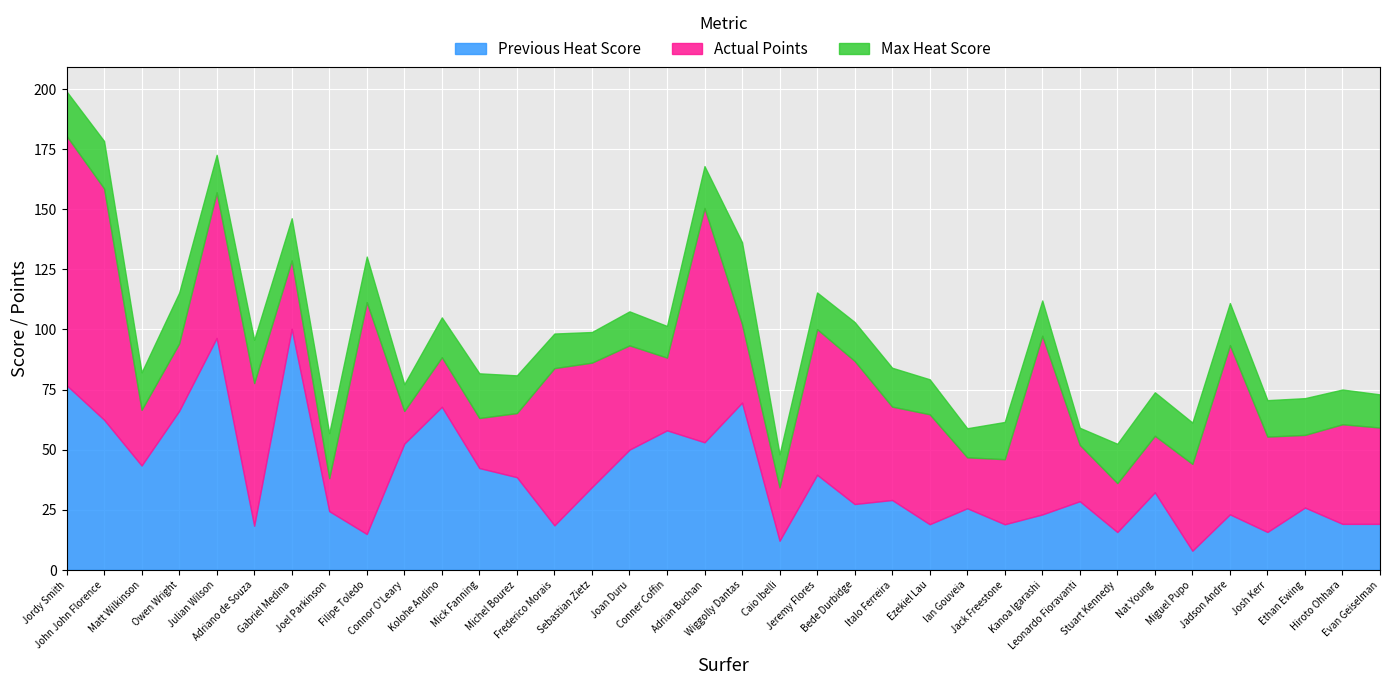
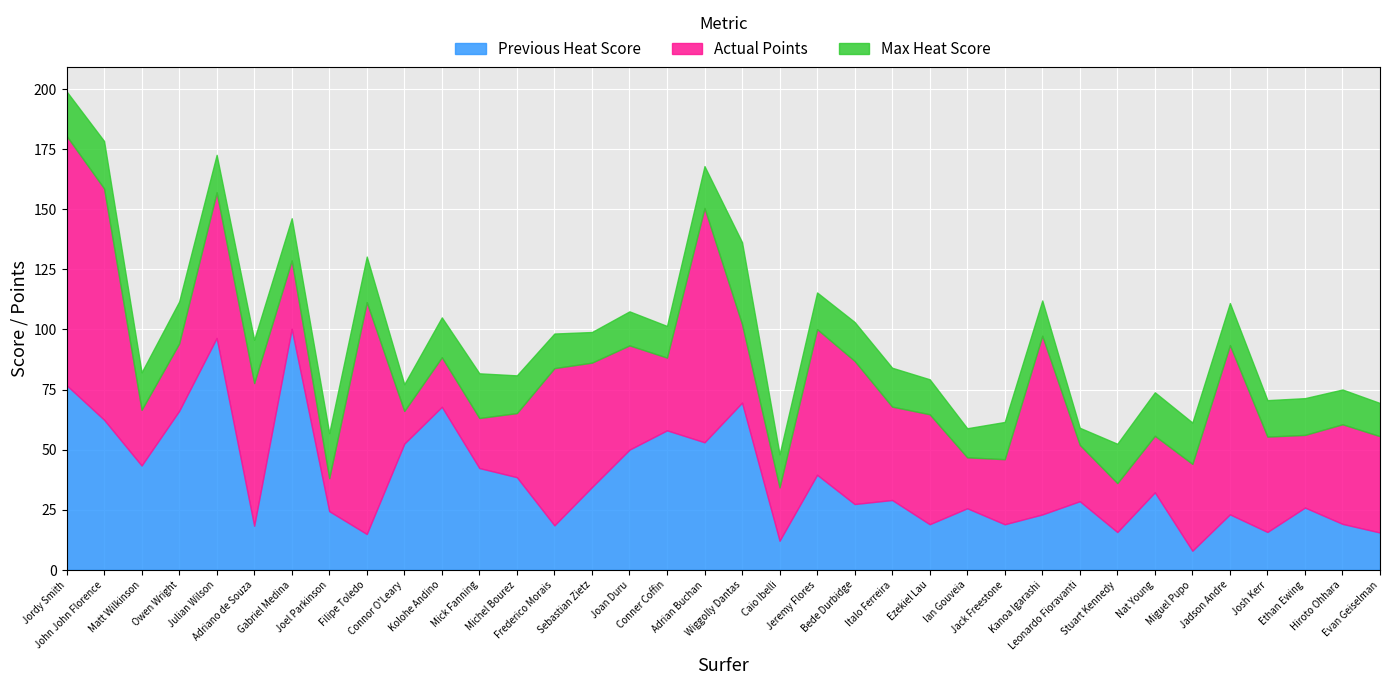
  {
    "Previous Heat Score": {
      "Jordy Smith": 77,
      "John John Florence": 62,
      "Matt Wilkinson": 43,
      "Owen Wright": 66,
      "Julian Wilson": 96,
      "Adriano de Souza": 18,
      "Gabriel Medina": 100,
      "Joel Parkinson": 24,
      "Filipe Toledo": 15,
      "Connor O'Leary": 52,
      "Kolohe Andino": 68,
      "Mick Fanning": 42,
      "Michel Bourez": 39,
      "Frederico Morais": 18,
      "Sebastian Zietz": 34,
      "Joan Duru": 50,
      "Conner Coffin": 58,
      "Adrian Buchan": 53,
      "Wiggolly Dantas": 70,
      "Caio Ibelli": 12,
      "Jeremy Flores": 40,
      "Bede Durbidge": 27,
      "Italo Ferreira": 29,
      "Ezekiel Lau": 19,
      "Ian Gouveia": 26,
      "Jack Freestone": 19,
      "Kanoa Igarashi": 23,
      "Leonardo Fioravanti": 29,
      "Stuart Kennedy": 16,
      "Nat Young": 32,
      "Miguel Pupo": 8,
      "Jadson Andre": 23,
      "Josh Kerr": 16,
      "Ethan Ewing": 26,
      "Hiroto Ohhara": 19,
-     "Evan Geiselman": 19
+     "Evan Geiselman": 16
    },
    "Actual Points": {
      "Jordy Smith": 104,
      "John John Florence": 96,
      "Matt Wilkinson": 23,
      "Owen Wright": 28,
      "Julian Wilson": 61,
      "Adriano de Souza": 59,
      "Gabriel Medina": 28,
      "Joel Parkinson": 14,
      "Filipe Toledo": 96,
      "Connor O'Leary": 14,
      "Kolohe Andino": 21,
      "Mick Fanning": 21,
      "Michel Bourez": 27,
      "Frederico Morais": 65,
      "Sebastian Zietz": 52,
      "Joan Duru": 43,
      "Conner Coffin": 30,
      "Adrian Buchan": 98,
      "Wiggolly Dantas": 33,
      "Caio Ibelli": 22,
      "Jeremy Flores": 61,
      "Bede Durbidge": 60,
      "Italo Ferreira": 39,
      "Ezekiel Lau": 46,
      "Ian Gouveia": 21,
      "Jack Freestone": 27,
      "Kanoa Igarashi": 74,
      "Leonardo Fioravanti": 23,
      "Stuart Kennedy": 20,
      "Nat Young": 24,
      "Miguel Pupo": 36,
      "Jadson Andre": 70,
      "Josh Kerr": 40,
      "Ethan Ewing": 30,
      "Hiroto Ohhara": 41,
      "Evan Geiselman": 40
    },
    "Max Heat Score": {
      "Jordy Smith": 19,
      "John John Florence": 20,
      "Matt Wilkinson": 16,
-     "Owen Wright": 21,
+     "Owen Wright": 17,
      "Julian Wilson": 16,
      "Adriano de Souza": 18,
      "Gabriel Medina": 18,
      "Joel Parkinson": 19,
      "Filipe Toledo": 19,
      "Connor O'Leary": 11,
      "Kolohe Andino": 17,
      "Mick Fanning": 19,
      "Michel Bourez": 16,
      "Frederico Morais": 14,
      "Sebastian Zietz": 13,
      "Joan Duru": 14,
      "Conner Coffin": 13,
      "Adrian Buchan": 17,
      "Wiggolly Dantas": 34,
      "Caio Ibelli": 14,
      "Jeremy Flores": 15,
      "Bede Durbidge": 16,
      "Italo Ferreira": 16,
      "Ezekiel Lau": 15,
      "Ian Gouveia": 12,
      "Jack Freestone": 16,
      "Kanoa Igarashi": 15,
      "Leonardo Fioravanti": 7,
      "Stuart Kennedy": 16,
      "Nat Young": 18,
      "Miguel Pupo": 17,
      "Jadson Andre": 18,
      "Josh Kerr": 15,
      "Ethan Ewing": 15,
      "Hiroto Ohhara": 14,
      "Evan Geiselman": 14
    }
  }
